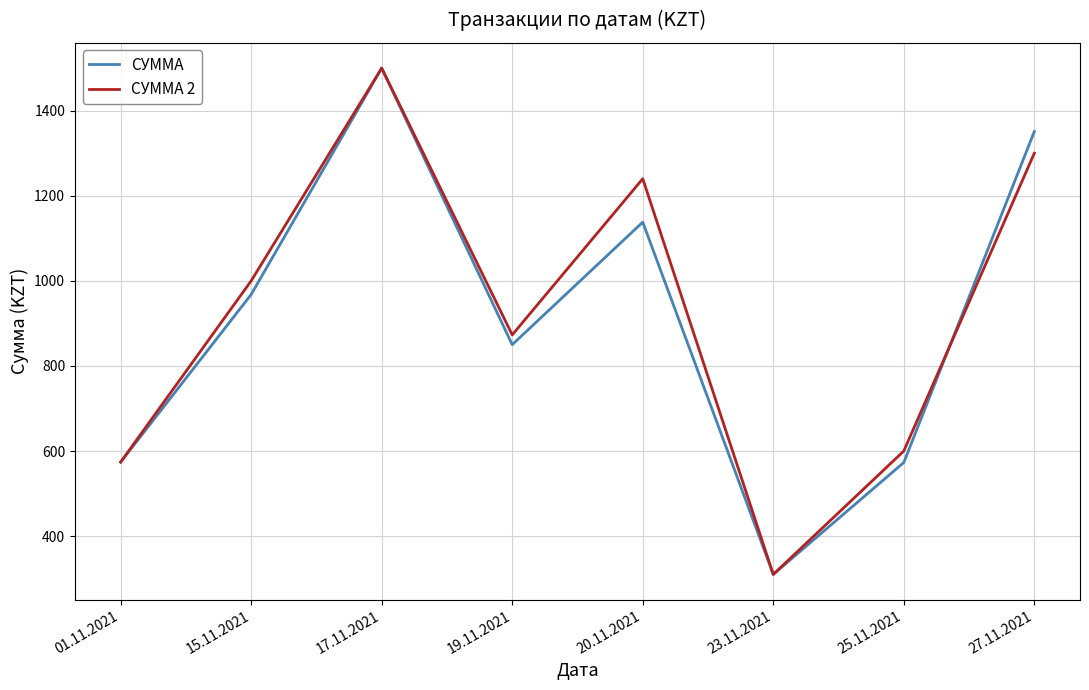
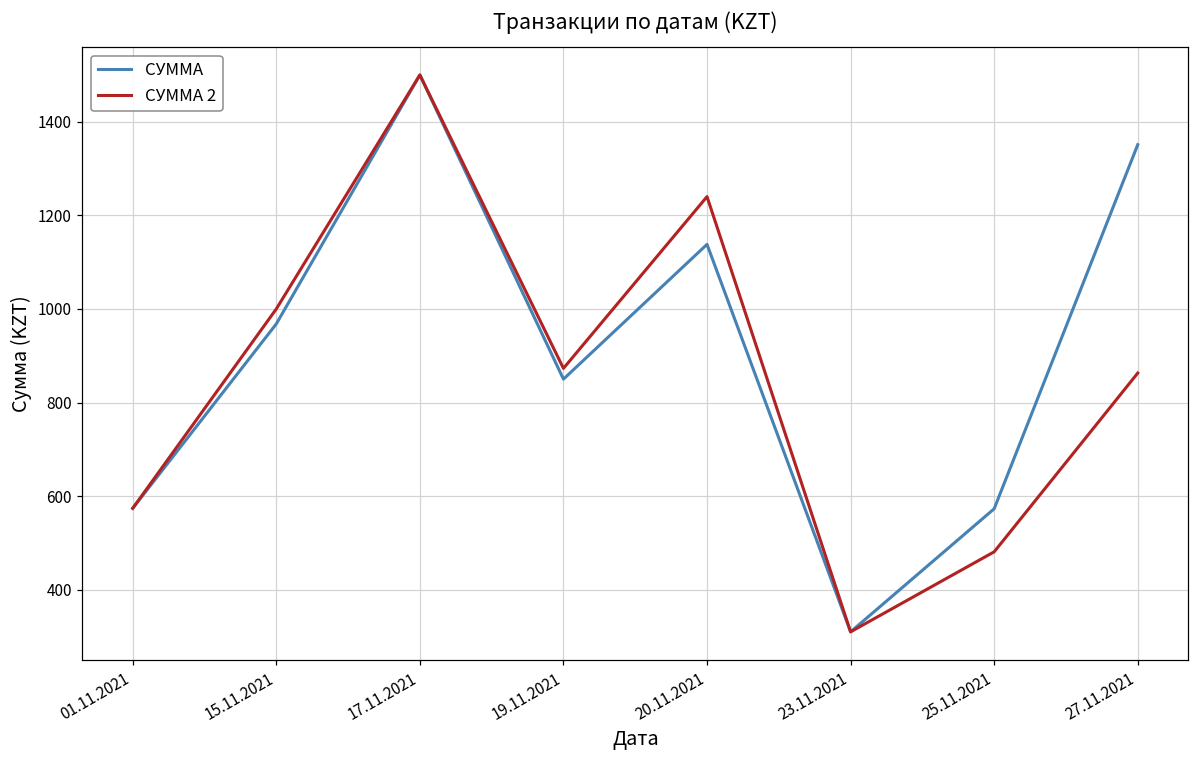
  {
    "СУММА": {
      "15.11.2021": 970,
      "19.11.2021": 850,
      "20.11.2021": 1140,
      "25.11.2021": 570,
      "27.11.2021": 1350
    },
    "СУММА 2": {
      "15.11.2021": 1000,
      "19.11.2021": 870,
      "20.11.2021": 1240,
-     "25.11.2021": 600,
-     "27.11.2021": 1300
+     "25.11.2021": 480,
+     "27.11.2021": 860
    }
  }
